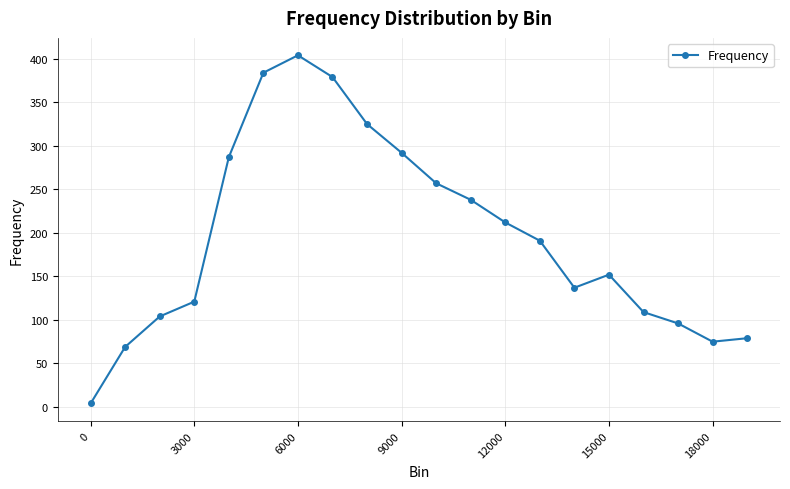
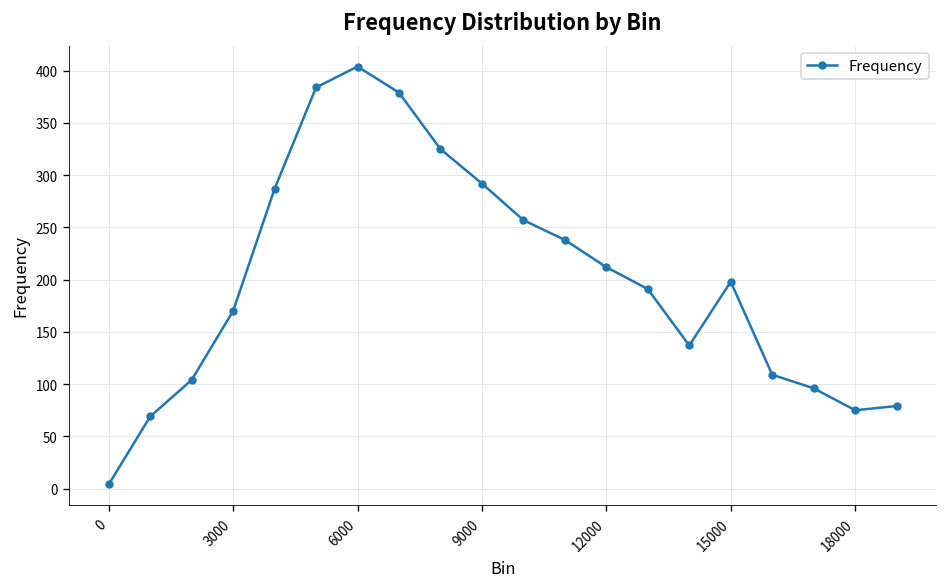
  {
    "0": 0,
-   "3000": 120,
+   "3000": 170,
    "6000": 400,
    "9000": 290,
    "12000": 210,
-   "15000": 150,
+   "15000": 200,
    "18000": 80
  }
